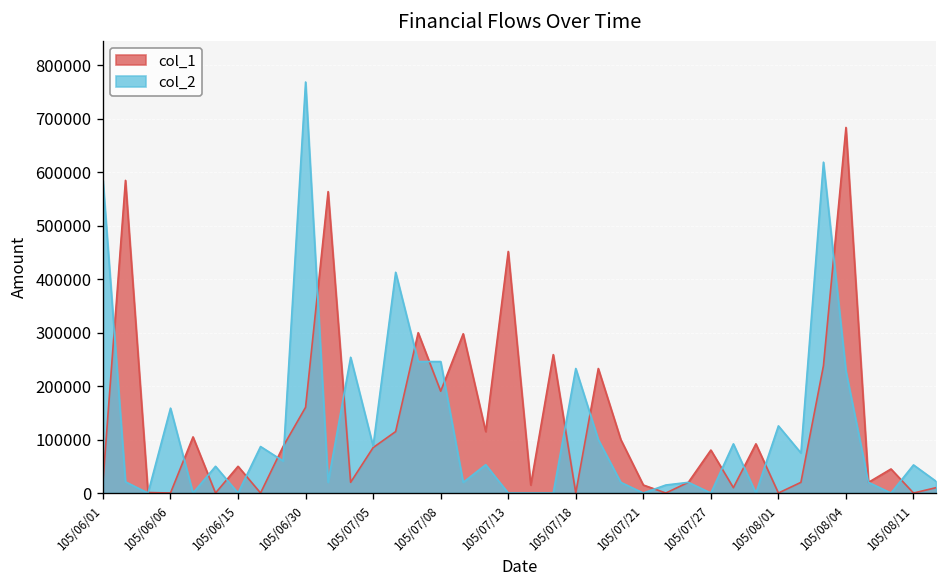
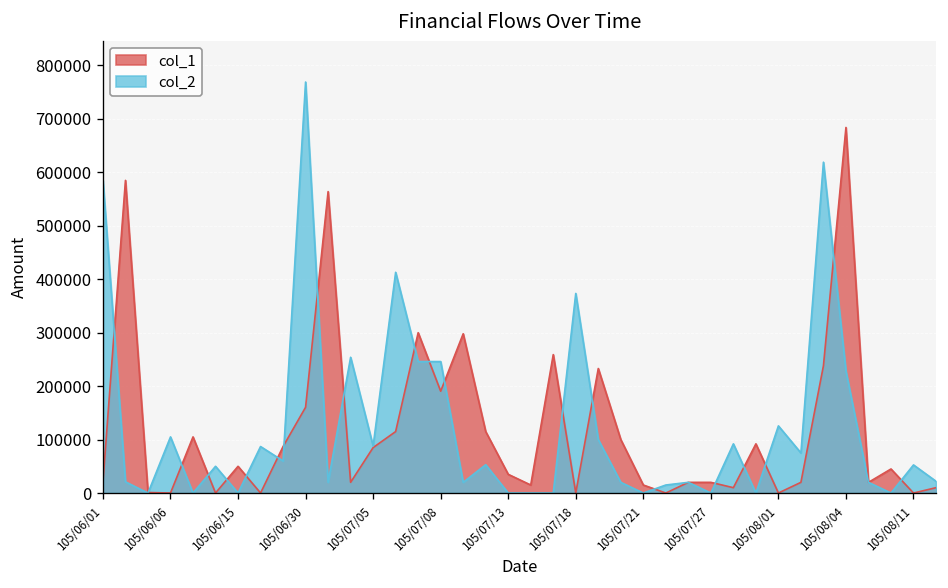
  {
    "col_1": {
      "105/06/01": 20000,
      "105/06/06": 0,
      "105/06/15": 50000,
      "105/06/30": 160000,
      "105/07/08": 190000,
-     "105/07/13": 450000,
+     "105/07/13": 40000,
      "105/07/18": 0,
      "105/07/21": 20000,
-     "105/07/27": 80000,
+     "105/07/27": 20000,
      "105/08/01": 0,
      "105/08/04": 680000,
      "105/08/11": 0
    },
    "col_2": {
      "105/06/01": 590000,
-     "105/06/06": 160000,
+     "105/06/06": 110000,
      "105/06/15": 0,
      "105/06/30": 770000,
      "105/07/08": 250000,
      "105/07/13": 0,
-     "105/07/18": 230000,
+     "105/07/18": 370000,
      "105/07/21": 0,
      "105/07/27": 0,
      "105/08/01": 130000,
      "105/08/04": 230000,
      "105/08/11": 50000
    }
  }
